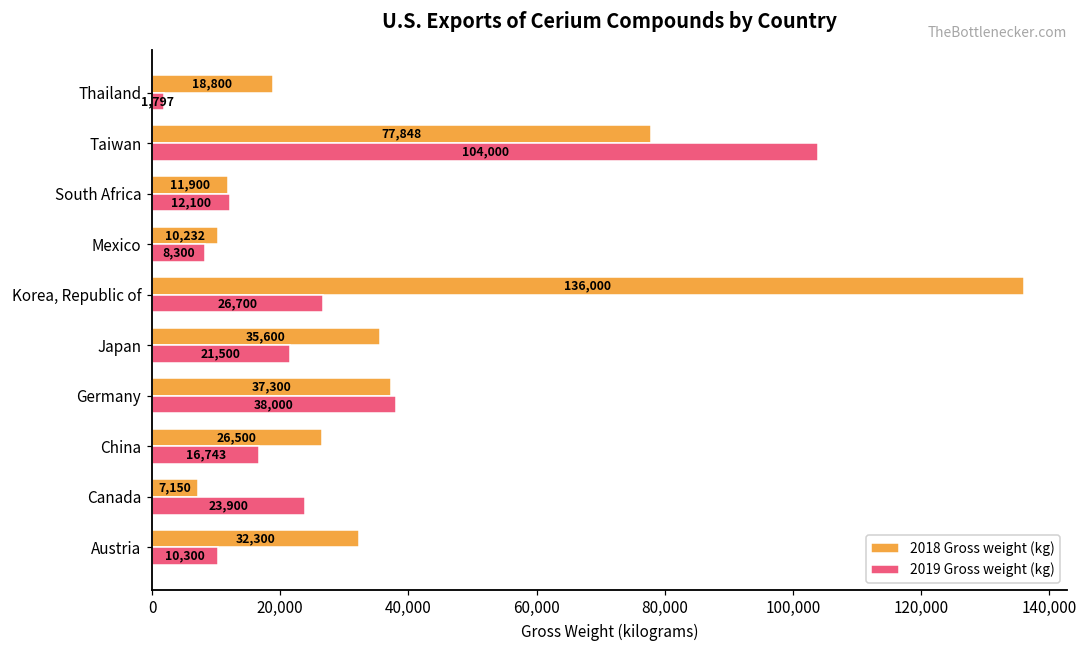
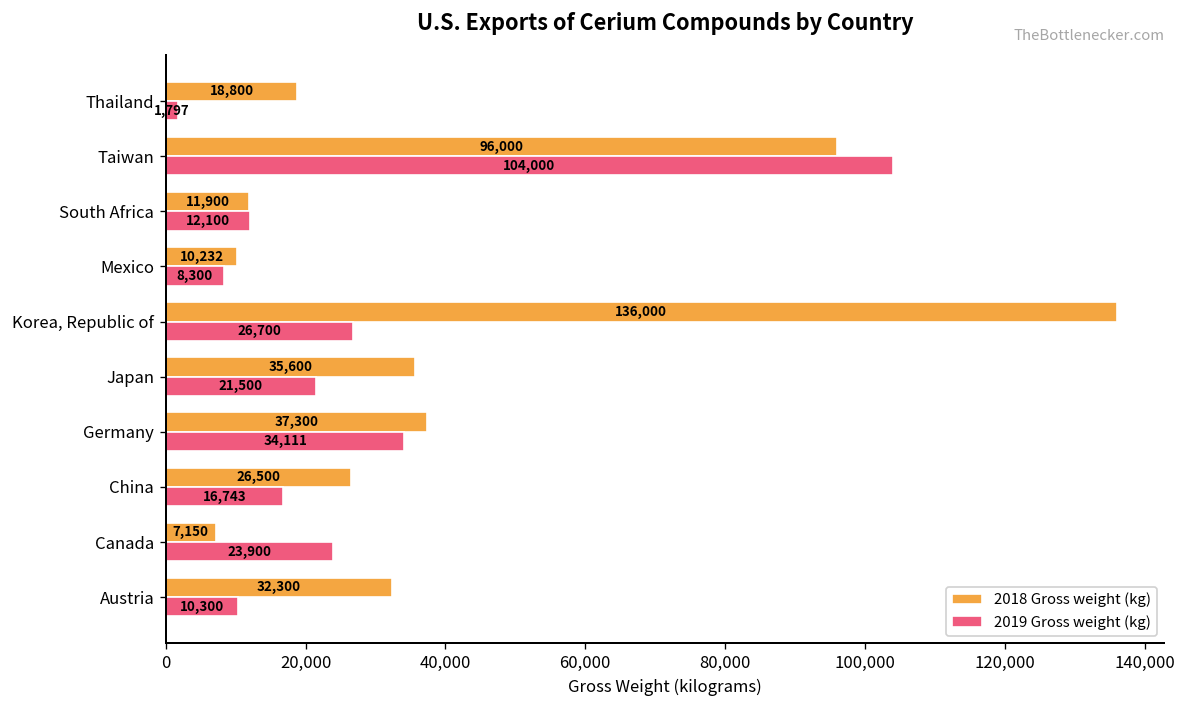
  {
    "2018 Gross weight (kg)": {
      "Thailand": "18,800",
-     "Taiwan": "77,848",
+     "Taiwan": "96,000",
      "South Africa": "11,900",
      "Mexico": "10,232",
      "Korea, Republic of": "136,000",
      "Japan": "35,600",
      "Germany": "37,300",
      "China": "26,500",
      "Canada": "7,150",
      "Austria": "32,300"
    },
    "2019 Gross weight (kg)": {
      "Thailand": "1,797",
      "Taiwan": "104,000",
      "South Africa": "12,100",
      "Mexico": "8,300",
      "Korea, Republic of": "26,700",
      "Japan": "21,500",
-     "Germany": "38,000",
+     "Germany": "34,111",
      "China": "16,743",
      "Canada": "23,900",
      "Austria": "10,300"
    }
  }
